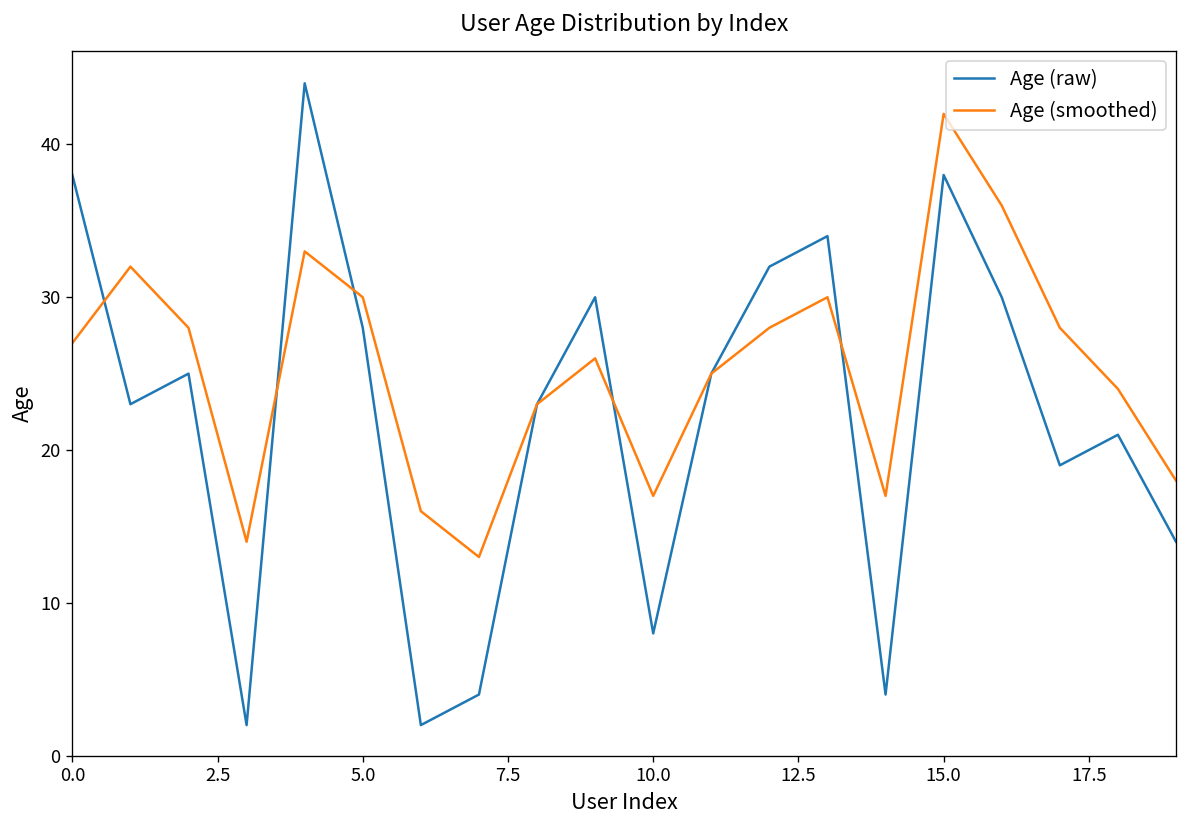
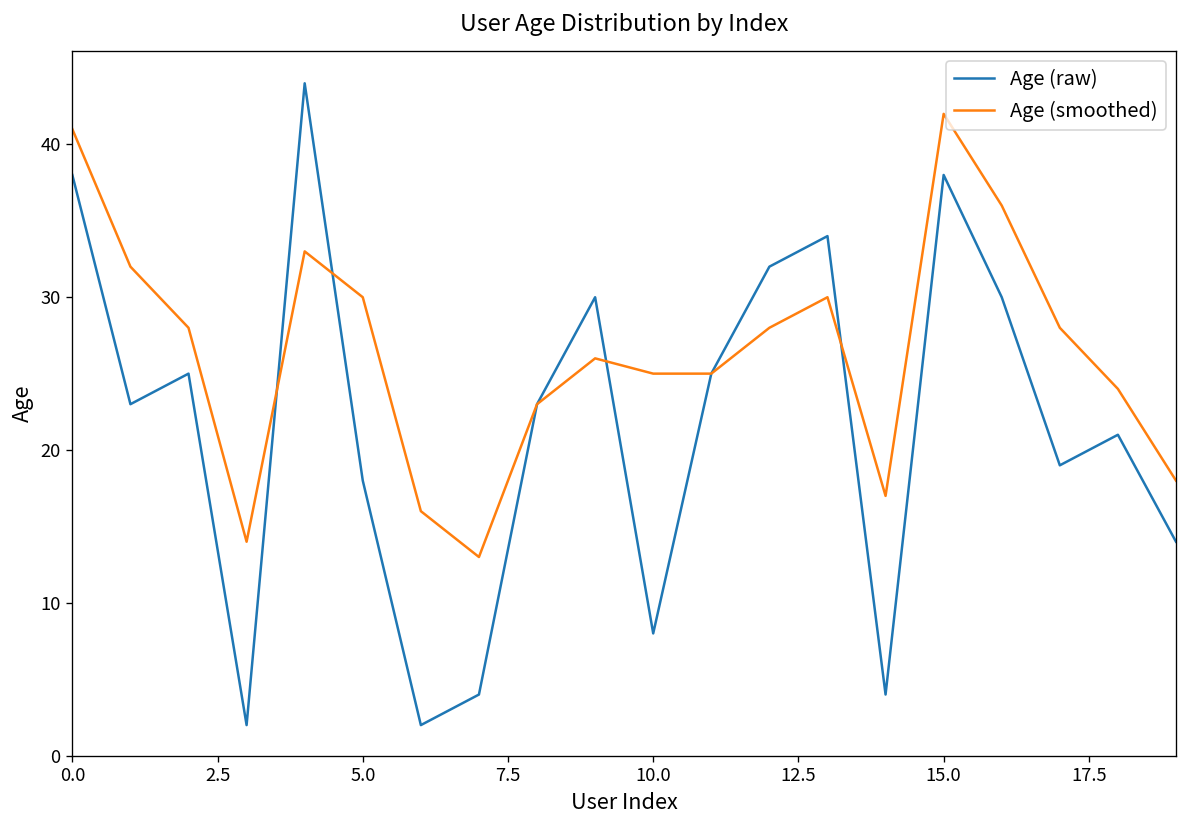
  {
    "Age (raw)": {
      "0.0": 38,
-     "5.0": 28,
+     "5.0": 18,
      "10.0": 8,
      "15.0": 38
    },
    "Age (smoothed)": {
-     "0.0": 27,
+     "0.0": 41,
      "5.0": 30,
-     "10.0": 17,
+     "10.0": 25,
      "15.0": 42
    }
  }
